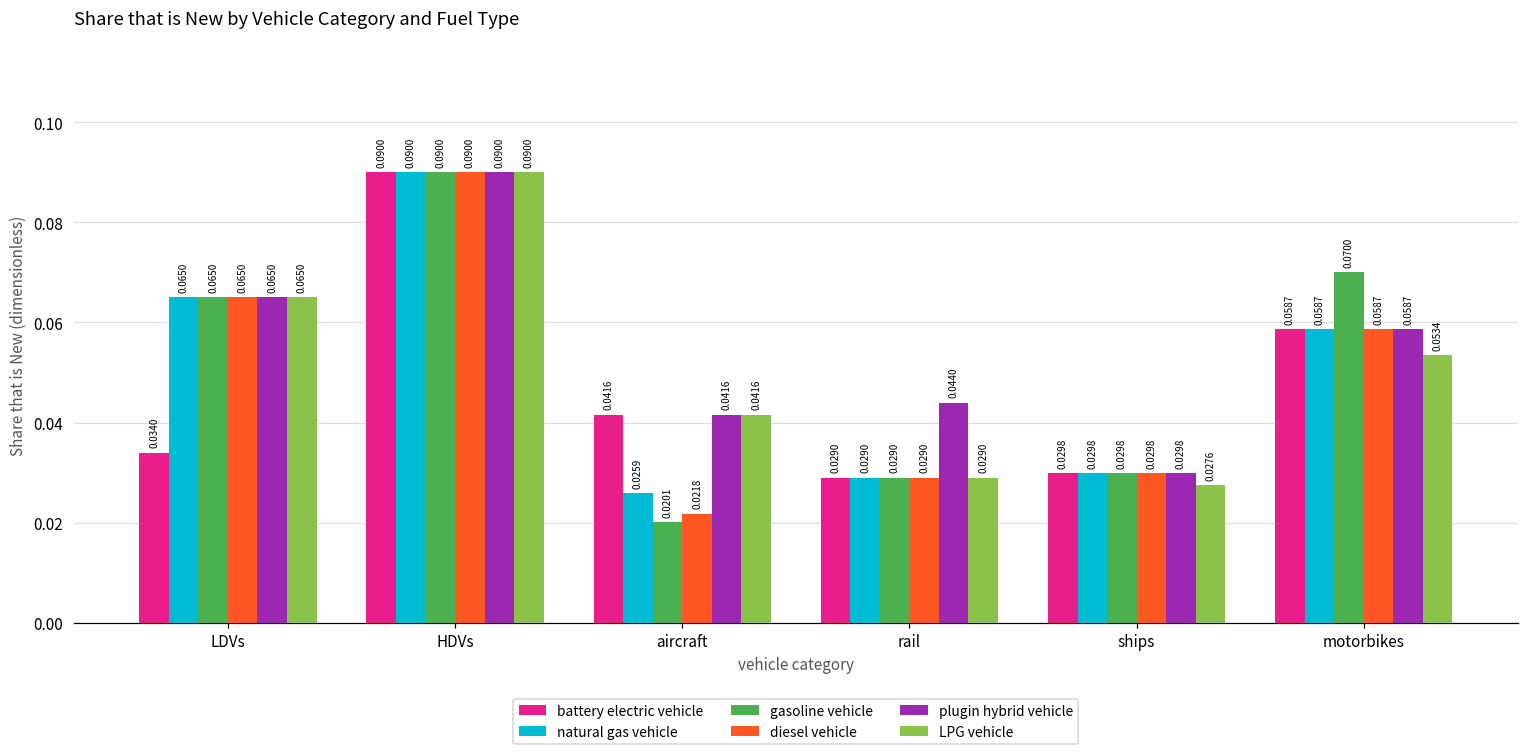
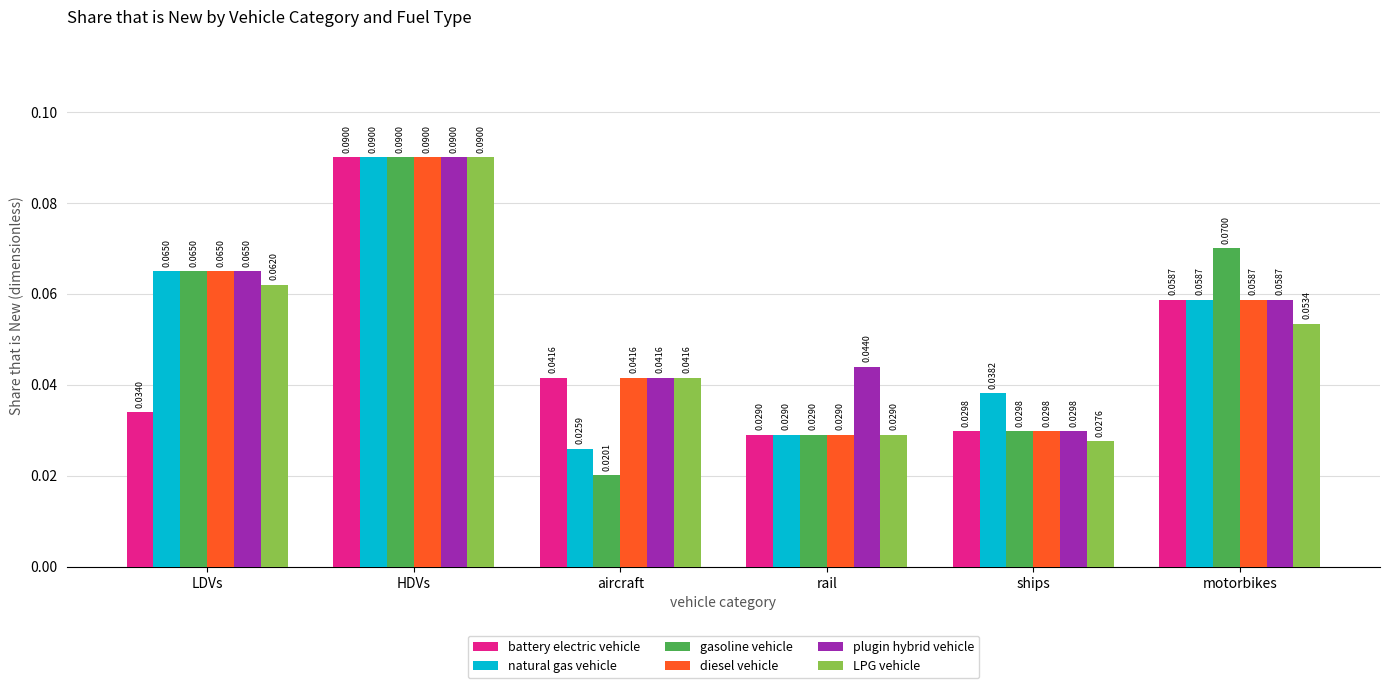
  {
    "battery electric vehicle": {
      "LDVs": 0.0340,
      "HDVs": 0.0900,
      "aircraft": 0.0416,
      "rail": 0.0290,
      "ships": 0.0298,
      "motorbikes": 0.0587
    },
    "natural gas vehicle": {
      "LDVs": 0.0650,
      "HDVs": 0.0900,
      "aircraft": 0.0259,
      "rail": 0.0290,
-     "ships": 0.0298,
+     "ships": 0.0382,
      "motorbikes": 0.0587
    },
    "gasoline vehicle": {
      "LDVs": 0.0650,
      "HDVs": 0.0900,
      "aircraft": 0.0201,
      "rail": 0.0290,
      "ships": 0.0298,
      "motorbikes": 0.0700
    },
    "diesel vehicle": {
      "LDVs": 0.0650,
      "HDVs": 0.0900,
-     "aircraft": 0.0218,
+     "aircraft": 0.0416,
      "rail": 0.0290,
      "ships": 0.0298,
      "motorbikes": 0.0587
    },
    "plugin hybrid vehicle": {
      "LDVs": 0.0650,
      "HDVs": 0.0900,
      "aircraft": 0.0416,
      "rail": 0.0440,
      "ships": 0.0298,
      "motorbikes": 0.0587
    },
    "LPG vehicle": {
-     "LDVs": 0.0650,
+     "LDVs": 0.0620,
      "HDVs": 0.0900,
      "aircraft": 0.0416,
      "rail": 0.0290,
      "ships": 0.0276,
      "motorbikes": 0.0534
    }
  }
